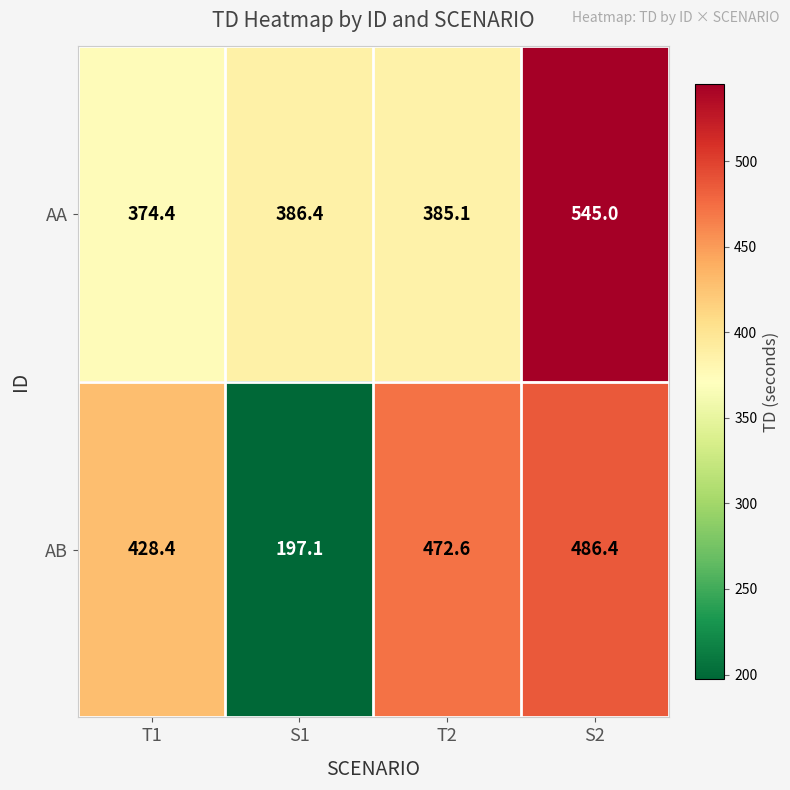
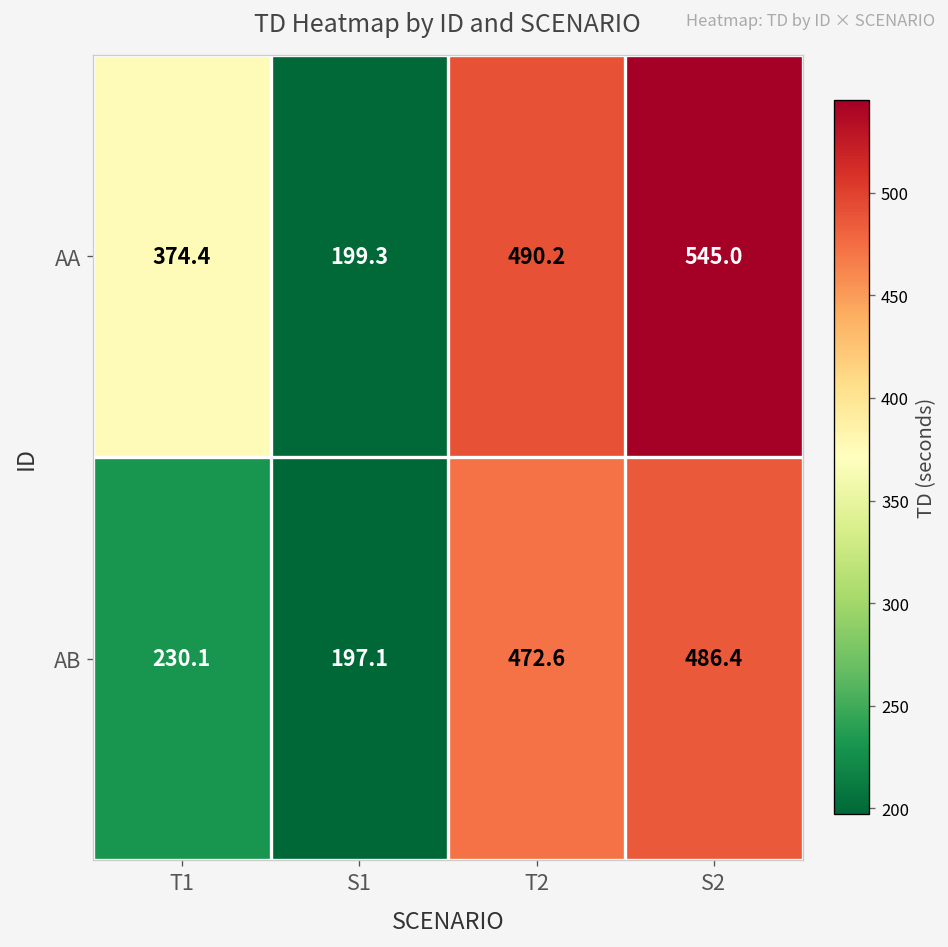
  {
    "AA": {
      "T1": 374.4,
-     "S1": 386.4,
-     "T2": 385.1,
+     "S1": 199.3,
+     "T2": 490.2,
      "S2": 545.0
    },
    "AB": {
-     "T1": 428.4,
+     "T1": 230.1,
      "S1": 197.1,
      "T2": 472.6,
      "S2": 486.4
    }
  }
